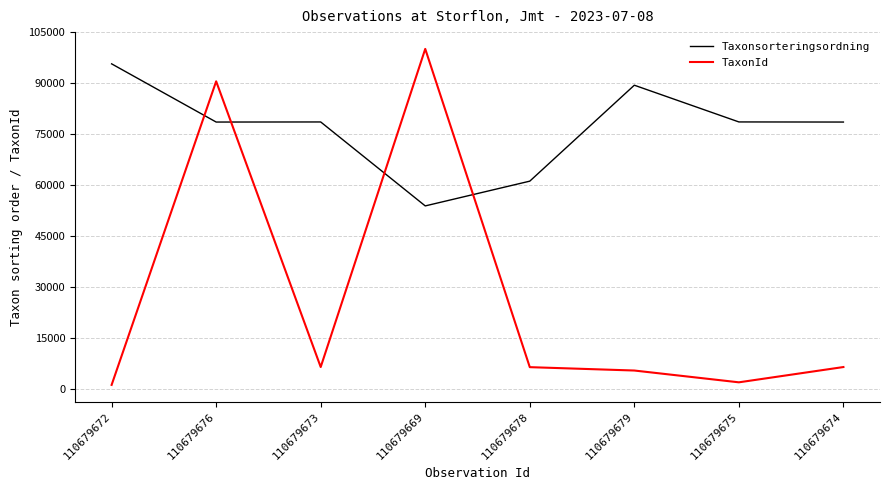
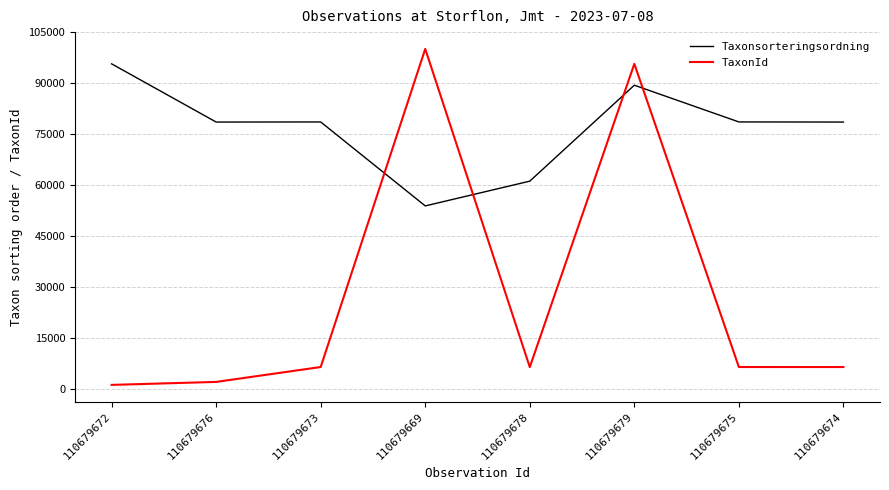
  {
    "Taxonsorteringsordning": {
      "110679672": 96000,
      "110679676": 79000,
      "110679673": 79000,
      "110679669": 54000,
      "110679678": 61000,
      "110679679": 89000,
      "110679675": 79000,
      "110679674": 79000
    },
    "TaxonId": {
      "110679672": 1000,
-     "110679676": 91000,
+     "110679676": 2000,
      "110679673": 6000,
      "110679669": 100000,
      "110679678": 6000,
-     "110679679": 5000,
-     "110679675": 2000,
+     "110679679": 96000,
+     "110679675": 6000,
      "110679674": 6000
    }
  }
